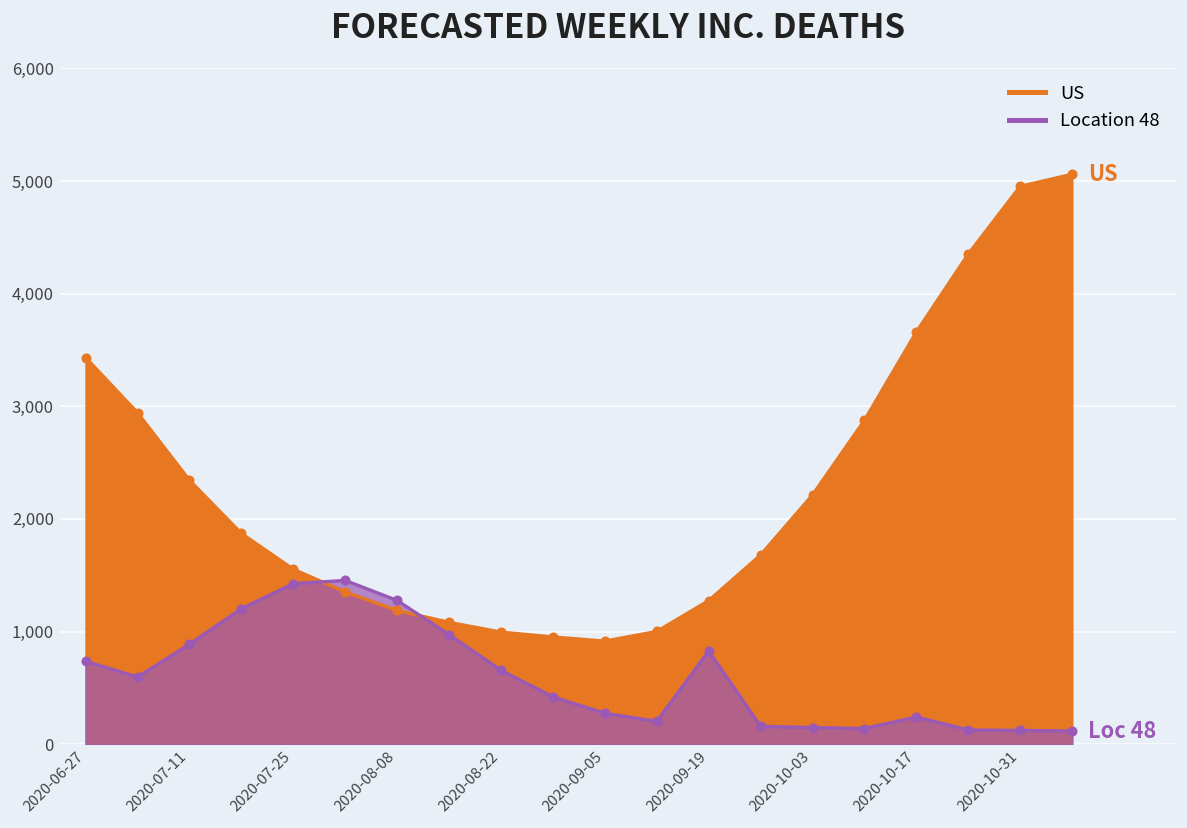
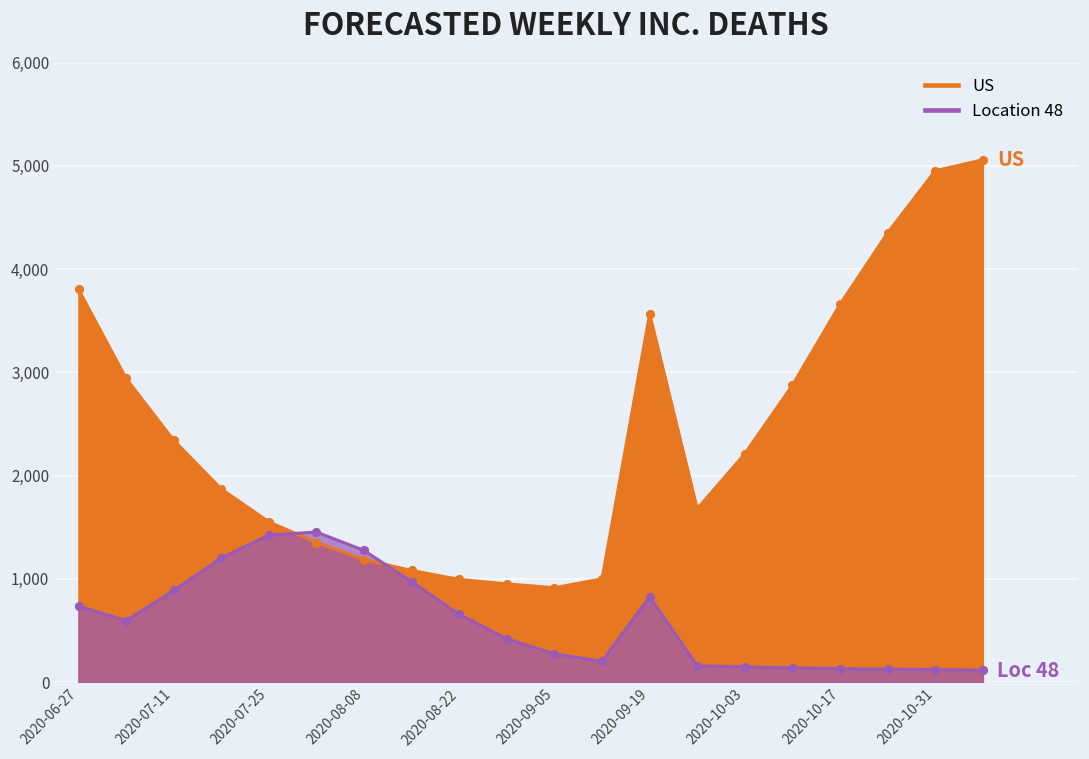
  {
    "US": {
-     "2020-06-27": "3,400",
+     "2020-06-27": "3,800",
      "2020-07-11": "2,300",
      "2020-07-25": "1,600",
      "2020-08-08": "1,200",
      "2020-08-22": "1,000",
      "2020-09-05": "900",
-     "2020-09-19": "1,300",
+     "2020-09-19": "3,600",
      "2020-10-03": "2,200",
      "2020-10-17": "3,700",
      "2020-10-31": "5,000"
    },
    "Location 48": {
      "2020-06-27": "700",
      "2020-07-11": "900",
      "2020-07-25": "1,400",
      "2020-08-08": "1,300",
      "2020-08-22": "700",
      "2020-09-05": "300",
      "2020-09-19": "800",
      "2020-10-03": "100",
-     "2020-10-17": "200",
+     "2020-10-17": "100",
      "2020-10-31": "100"
    }
  }
